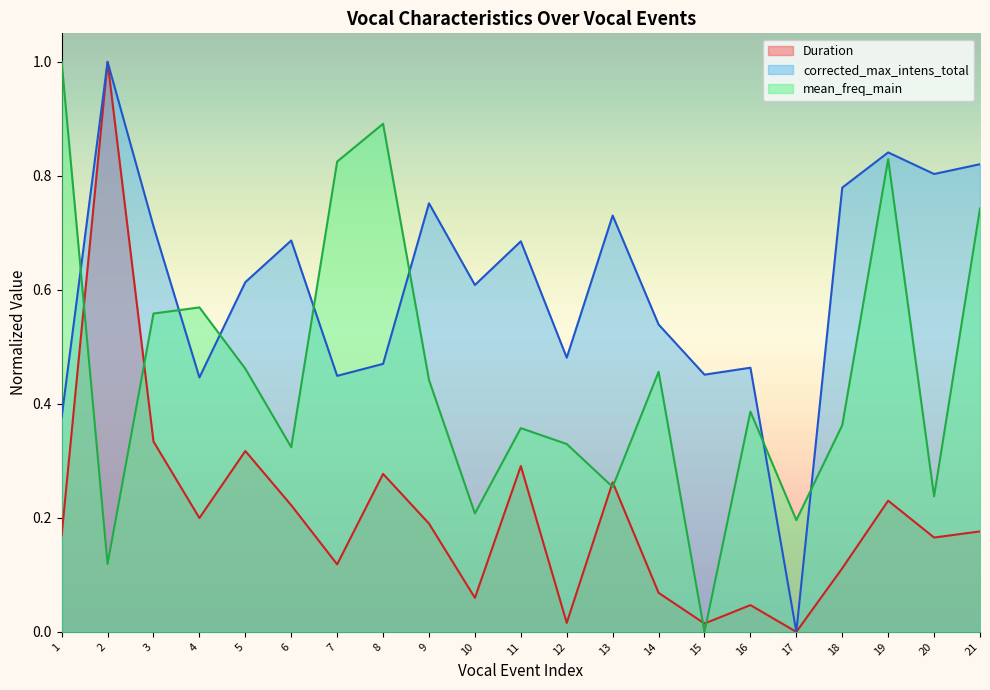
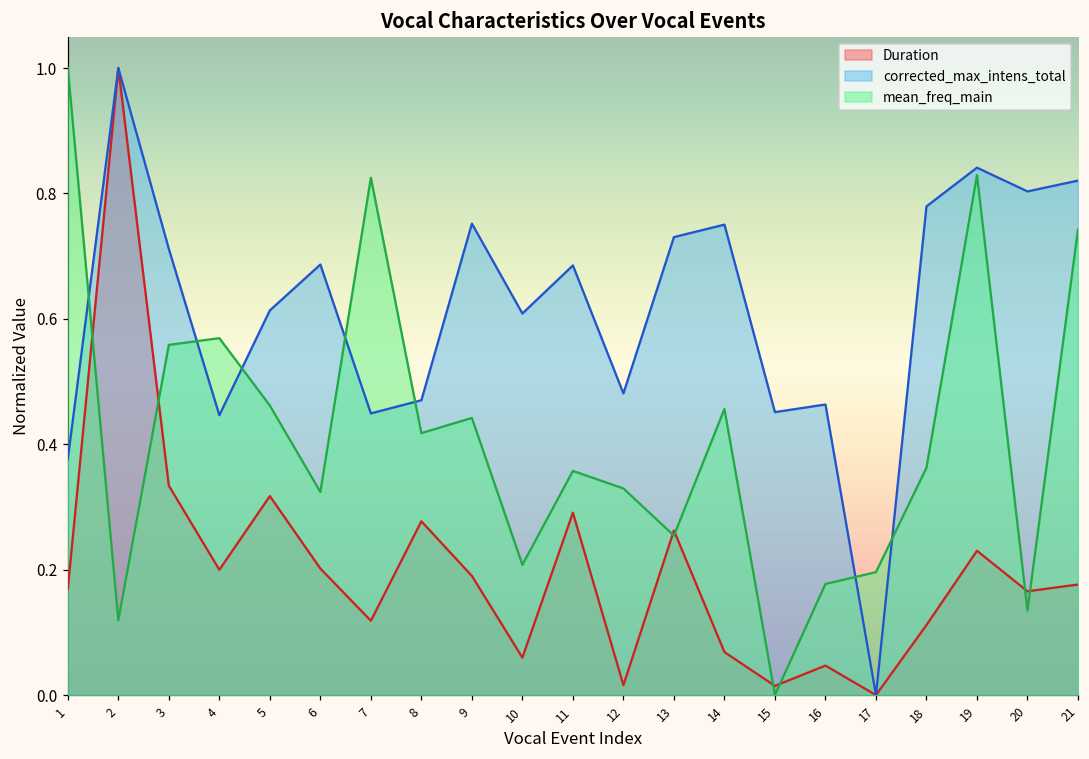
  {
    "Duration": {
      "1": 0.17,
      "3": 0.33,
      "4": 0.20,
      "5": 0.32,
-     "6": 0.22,
+     "6": 0.20,
      "7": 0.12,
      "8": 0.28,
      "9": 0.19,
      "10": 0.06,
      "11": 0.29,
      "12": 0.02,
      "13": 0.26,
      "14": 0.07,
      "15": 0.01,
      "16": 0.05,
      "18": 0.11,
      "19": 0.23,
      "20": 0.17,
      "21": 0.18
    },
    "corrected_max_intens_total": {
      "1": 0.38,
      "3": 0.71,
      "4": 0.45,
      "5": 0.61,
      "6": 0.69,
      "7": 0.45,
      "8": 0.47,
      "9": 0.75,
      "10": 0.61,
      "11": 0.69,
      "12": 0.48,
      "13": 0.73,
-     "14": 0.54,
+     "14": 0.75,
      "15": 0.45,
      "16": 0.46,
      "18": 0.78,
      "19": 0.84,
      "20": 0.80,
      "21": 0.82
    },
    "mean_freq_main": {
      "1": 1.00,
      "2": 0.12,
      "3": 0.56,
      "4": 0.57,
      "5": 0.46,
      "6": 0.32,
      "7": 0.83,
-     "8": 0.89,
+     "8": 0.42,
      "9": 0.44,
      "10": 0.21,
      "11": 0.36,
      "12": 0.33,
      "13": 0.25,
      "14": 0.46,
      "15": 0.00,
-     "16": 0.39,
+     "16": 0.18,
      "17": 0.20,
      "18": 0.36,
      "19": 0.83,
-     "20": 0.24,
+     "20": 0.14,
      "21": 0.74
    }
  }
